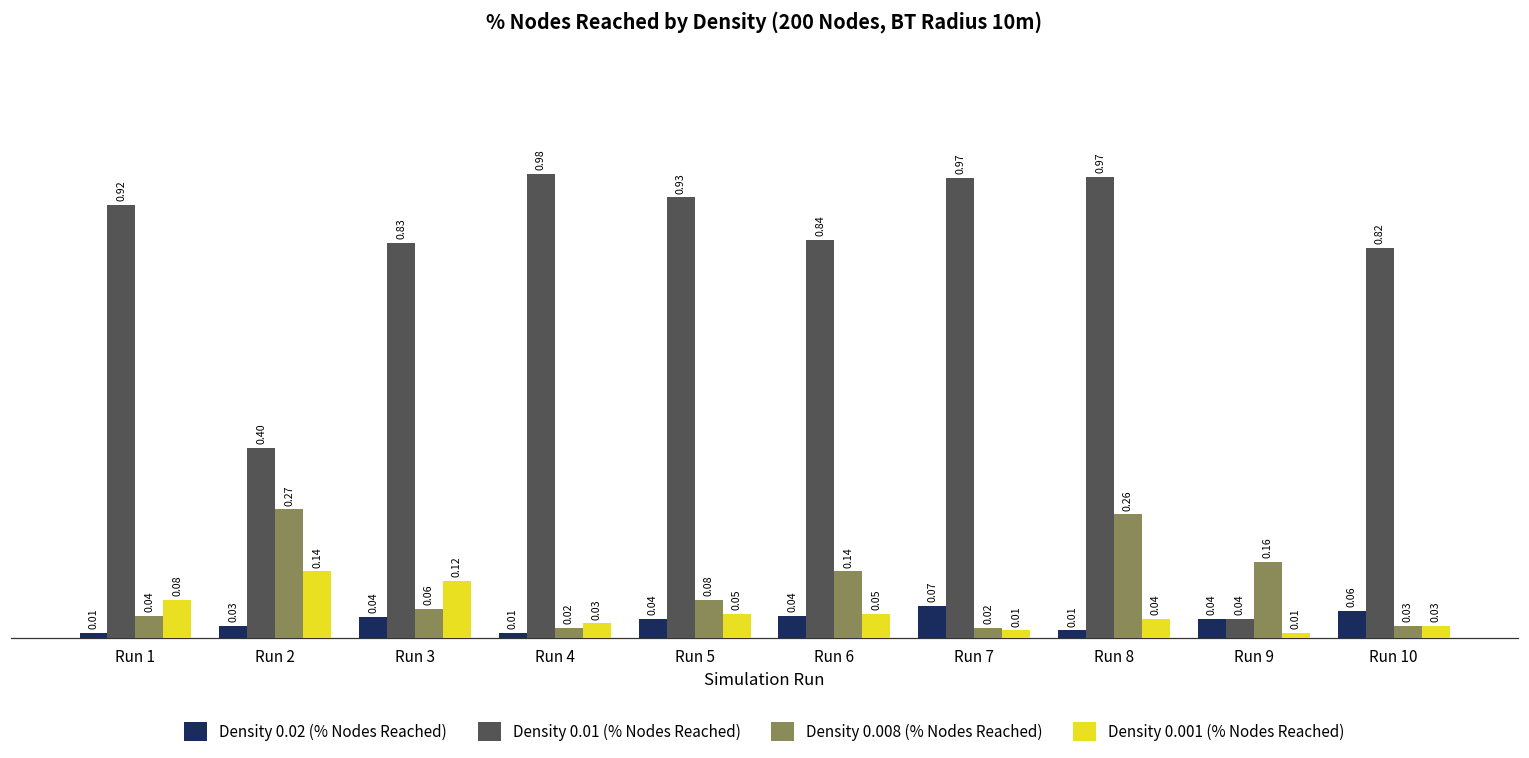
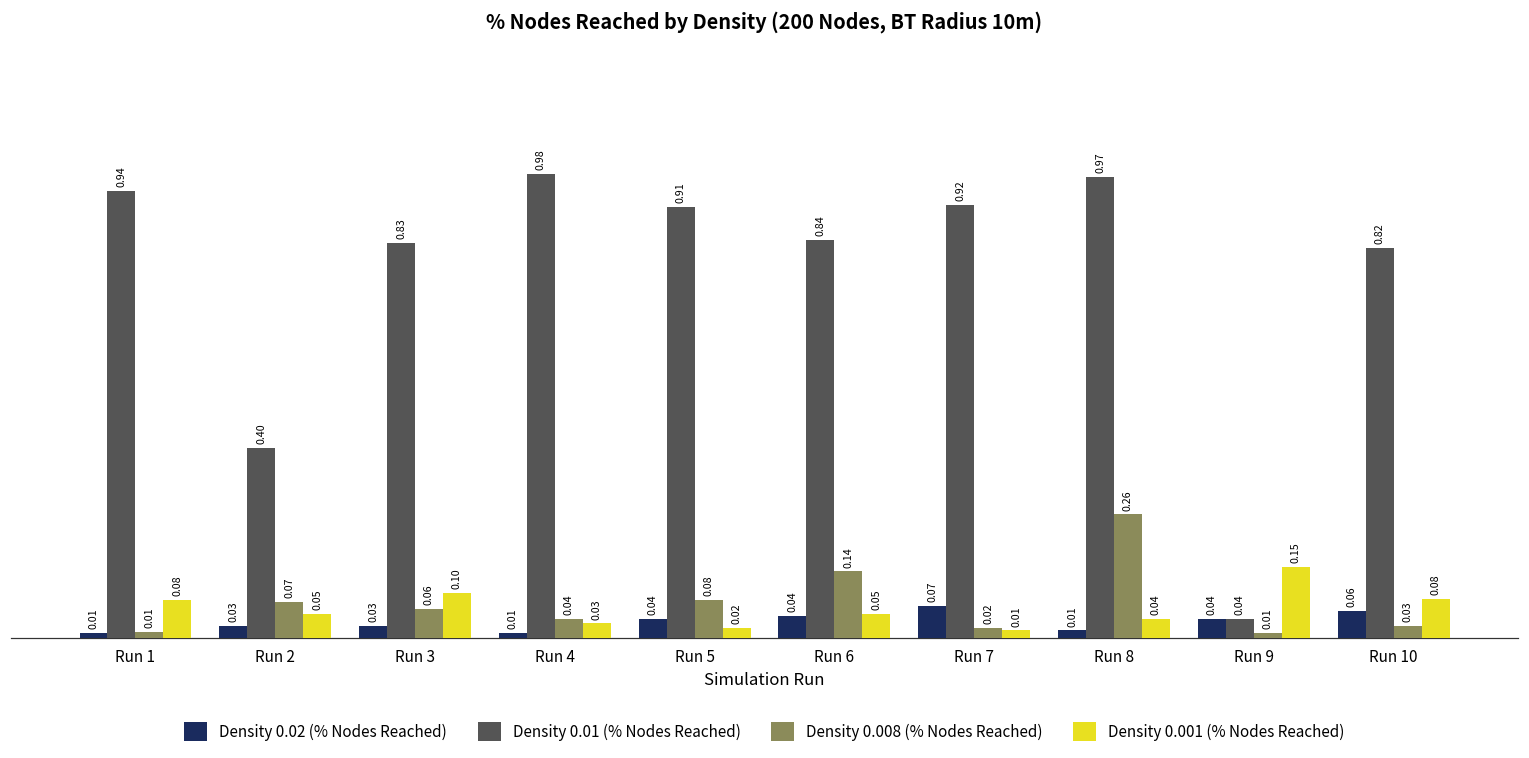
  {
    "Density 0.02 (% Nodes Reached)": {
      "Run 1": 0.01,
      "Run 2": 0.03,
-     "Run 3": 0.04,
+     "Run 3": 0.03,
      "Run 4": 0.01,
      "Run 5": 0.04,
      "Run 6": 0.04,
      "Run 7": 0.07,
      "Run 8": 0.01,
      "Run 9": 0.04,
      "Run 10": 0.06
    },
    "Density 0.01 (% Nodes Reached)": {
-     "Run 1": 0.92,
+     "Run 1": 0.94,
      "Run 2": 0.40,
      "Run 3": 0.83,
      "Run 4": 0.98,
-     "Run 5": 0.93,
+     "Run 5": 0.91,
      "Run 6": 0.84,
-     "Run 7": 0.97,
+     "Run 7": 0.92,
      "Run 8": 0.97,
      "Run 9": 0.04,
      "Run 10": 0.82
    },
    "Density 0.008 (% Nodes Reached)": {
-     "Run 1": 0.04,
-     "Run 2": 0.27,
+     "Run 1": 0.01,
+     "Run 2": 0.07,
      "Run 3": 0.06,
-     "Run 4": 0.02,
+     "Run 4": 0.04,
      "Run 5": 0.08,
      "Run 6": 0.14,
      "Run 7": 0.02,
      "Run 8": 0.26,
-     "Run 9": 0.16,
+     "Run 9": 0.01,
      "Run 10": 0.03
    },
    "Density 0.001 (% Nodes Reached)": {
      "Run 1": 0.08,
-     "Run 2": 0.14,
-     "Run 3": 0.12,
+     "Run 2": 0.05,
+     "Run 3": 0.10,
      "Run 4": 0.03,
-     "Run 5": 0.05,
+     "Run 5": 0.02,
      "Run 6": 0.05,
      "Run 7": 0.01,
      "Run 8": 0.04,
-     "Run 9": 0.01,
-     "Run 10": 0.03
+     "Run 9": 0.15,
+     "Run 10": 0.08
    }
  }
